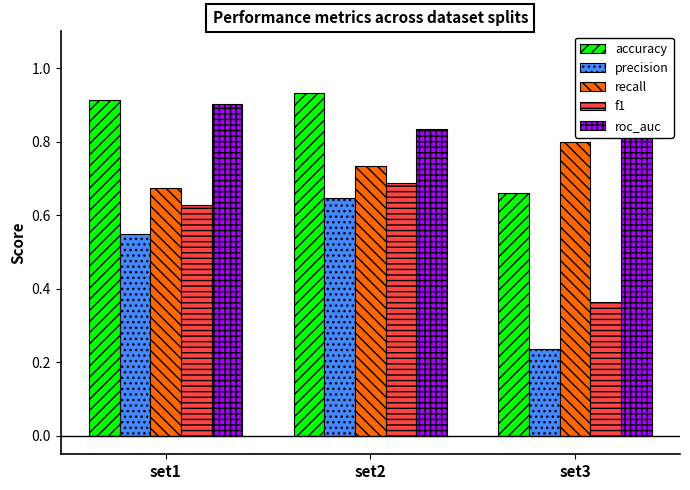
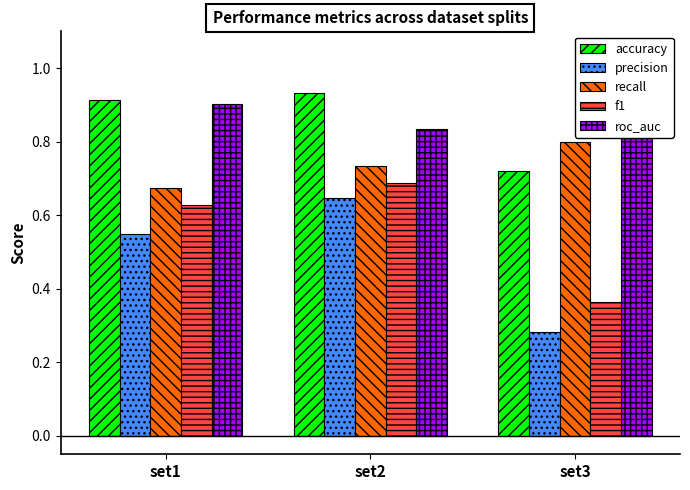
  {
    "accuracy": {
      "set1": 0.91,
      "set2": 0.93,
-     "set3": 0.66
+     "set3": 0.72
    },
    "precision": {
      "set1": 0.55,
      "set2": 0.65,
-     "set3": 0.24
+     "set3": 0.28
    },
    "recall": {
      "set1": 0.67,
      "set2": 0.73,
      "set3": 0.80
    },
    "f1": {
      "set1": 0.63,
      "set2": 0.69,
      "set3": 0.36
    },
    "roc_auc": {
      "set1": 0.90,
      "set2": 0.83
    }
  }
